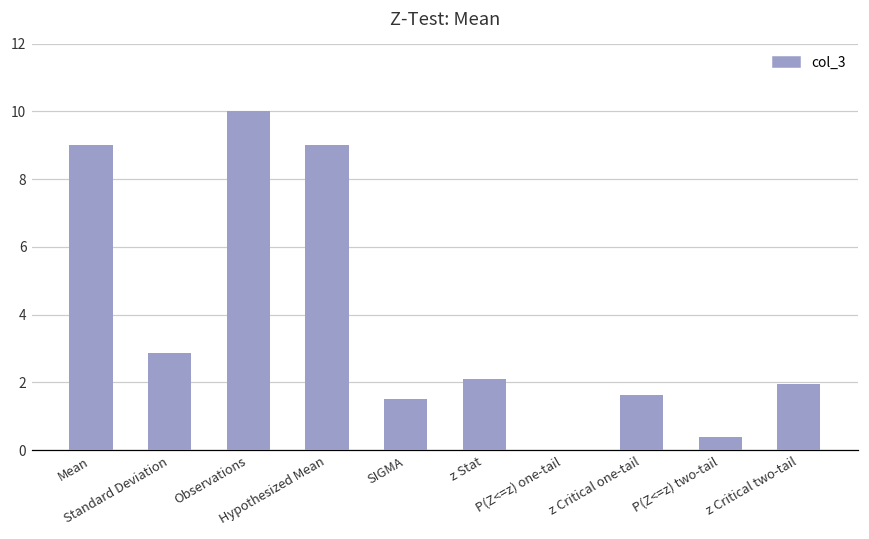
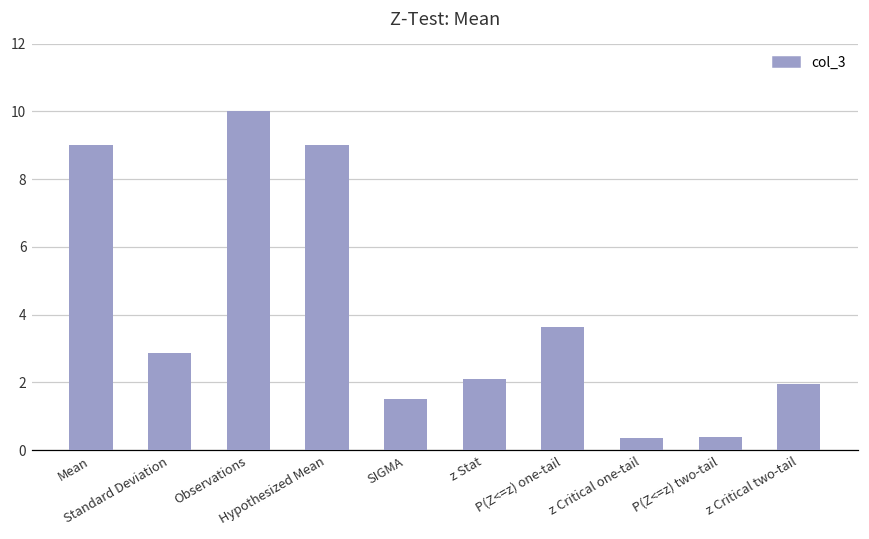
  {
    "Mean": 9.0,
    "Standard Deviation": 2.9,
    "Observations": 10.0,
    "Hypothesized Mean": 9.0,
    "SIGMA": 1.5,
    "z Stat": 2.1,
-   "P(Z<=z) one-tail": 0.0,
-   "z Critical one-tail": 1.6,
+   "P(Z<=z) one-tail": 3.6,
+   "z Critical one-tail": 0.4,
    "P(Z<=z) two-tail": 0.4,
    "z Critical two-tail": 2.0
  }
